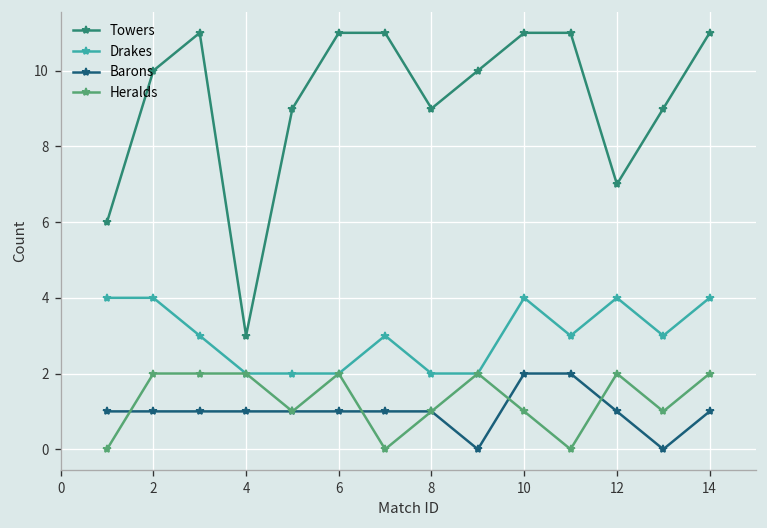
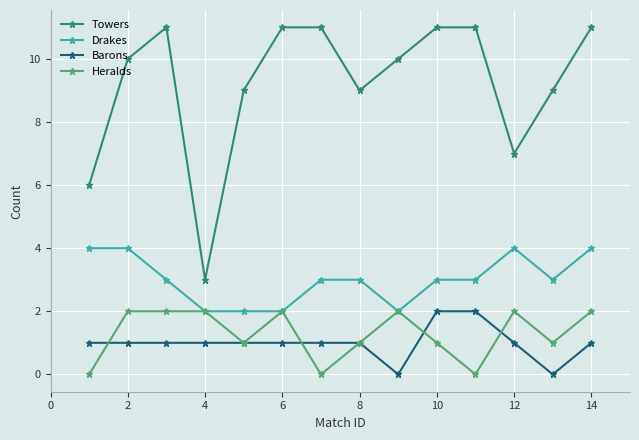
  {
    "Drakes": {
      "2": 4,
-     "8": 2,
-     "10": 4,
+     "8": 3,
+     "10": 3,
      "12": 4,
      "14": 4
    }
  }
